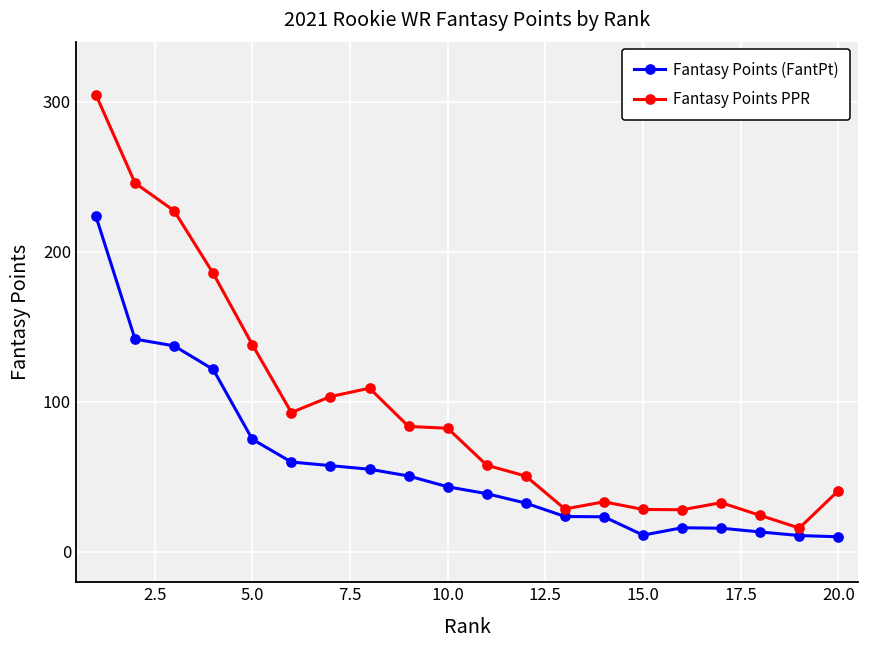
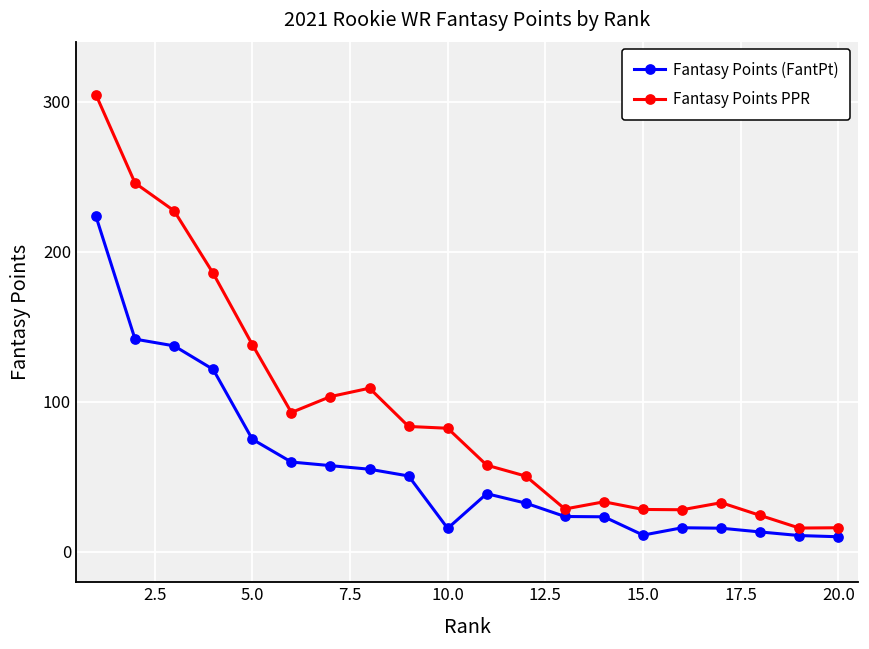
  {
    "Fantasy Points (FantPt)": {
      "5.0": 75,
-     "10.0": 43,
+     "10.0": 16,
      "15.0": 11,
      "20.0": 10
    },
    "Fantasy Points PPR": {
      "5.0": 138,
      "10.0": 82,
      "15.0": 28,
-     "20.0": 41
+     "20.0": 16
    }
  }
